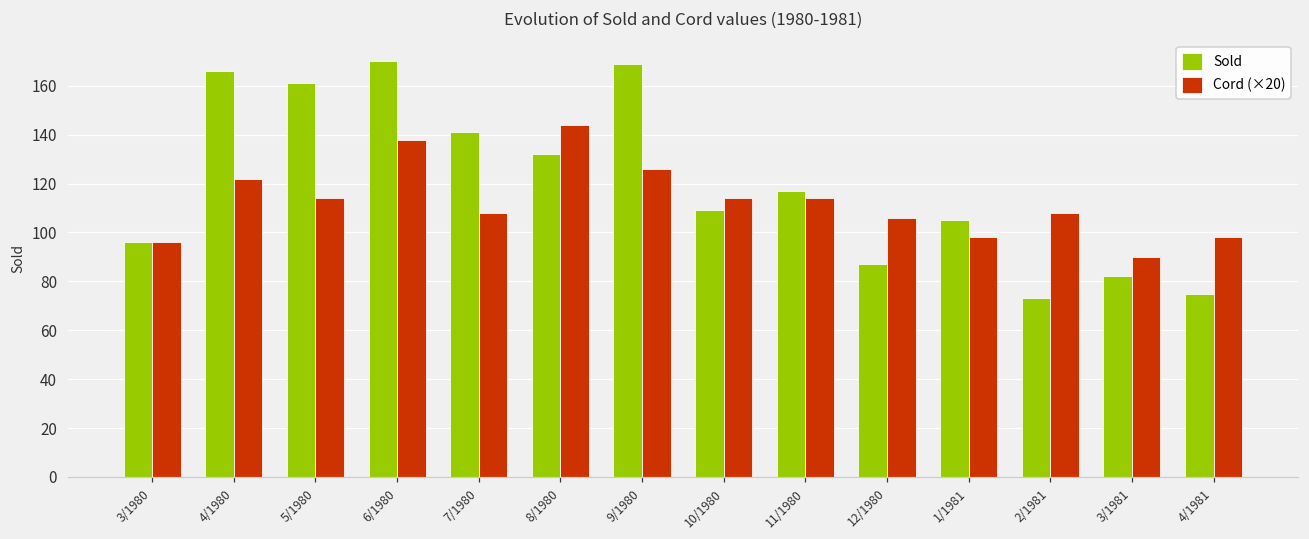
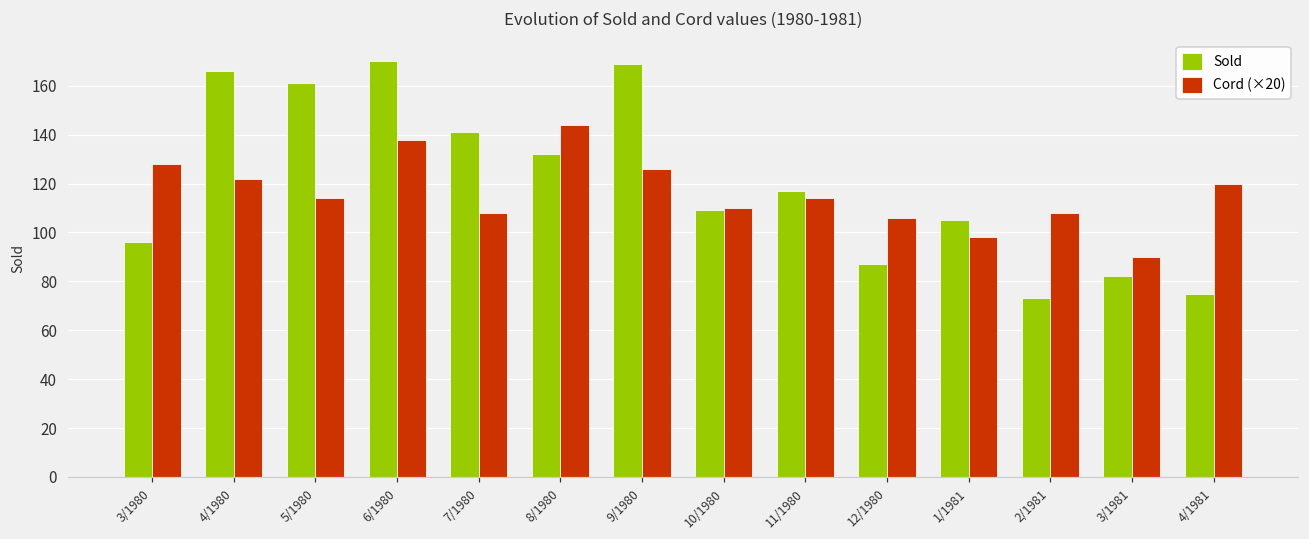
  {
    "Sold": {
      "3/1980": 96,
      "4/1980": 166,
      "5/1980": 161,
      "6/1980": 170,
      "7/1980": 141,
      "8/1980": 132,
      "9/1980": 169,
      "10/1980": 109,
      "11/1980": 117,
      "12/1980": 87,
      "1/1981": 105,
      "2/1981": 73,
      "3/1981": 82,
      "4/1981": 75
    },
    "Cord (×20)": {
-     "3/1980": 96,
+     "3/1980": 128,
      "4/1980": 122,
      "5/1980": 114,
      "6/1980": 138,
      "7/1980": 108,
      "8/1980": 144,
      "9/1980": 126,
-     "10/1980": 114,
+     "10/1980": 110,
      "11/1980": 114,
      "12/1980": 106,
      "1/1981": 98,
      "2/1981": 108,
      "3/1981": 90,
-     "4/1981": 98
+     "4/1981": 120
    }
  }
